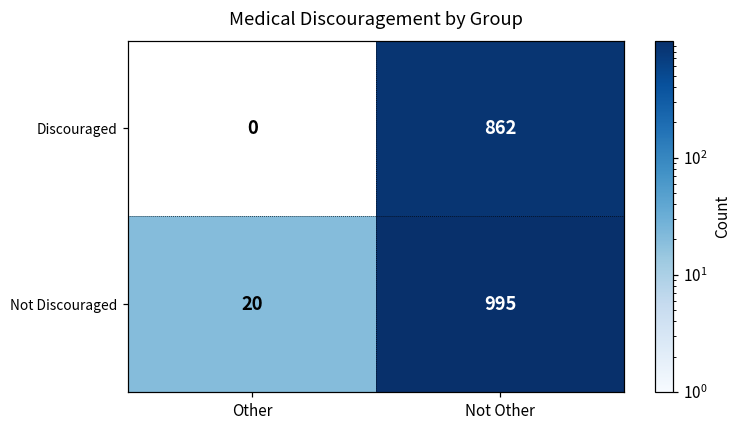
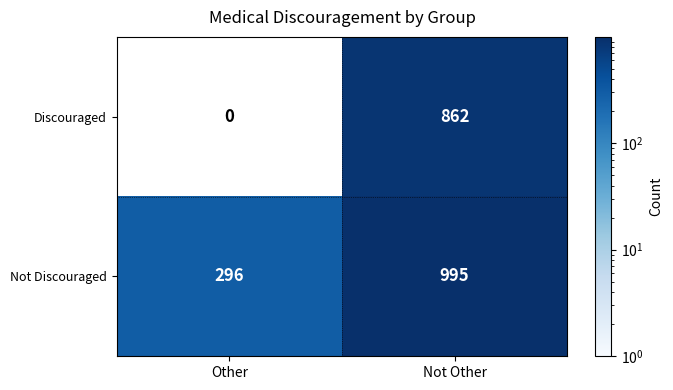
  {
    "Discouraged": {
      "Other": 0,
      "Not Other": 862
    },
    "Not Discouraged": {
-     "Other": 20,
+     "Other": 296,
      "Not Other": 995
    }
  }
